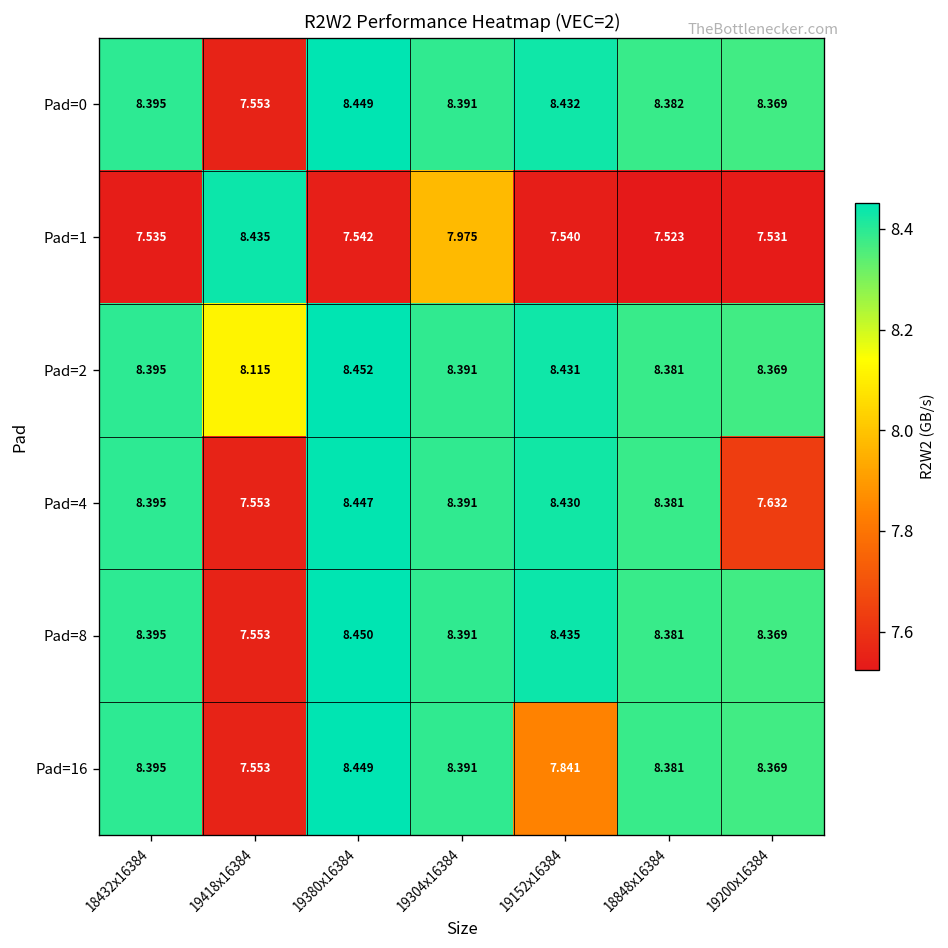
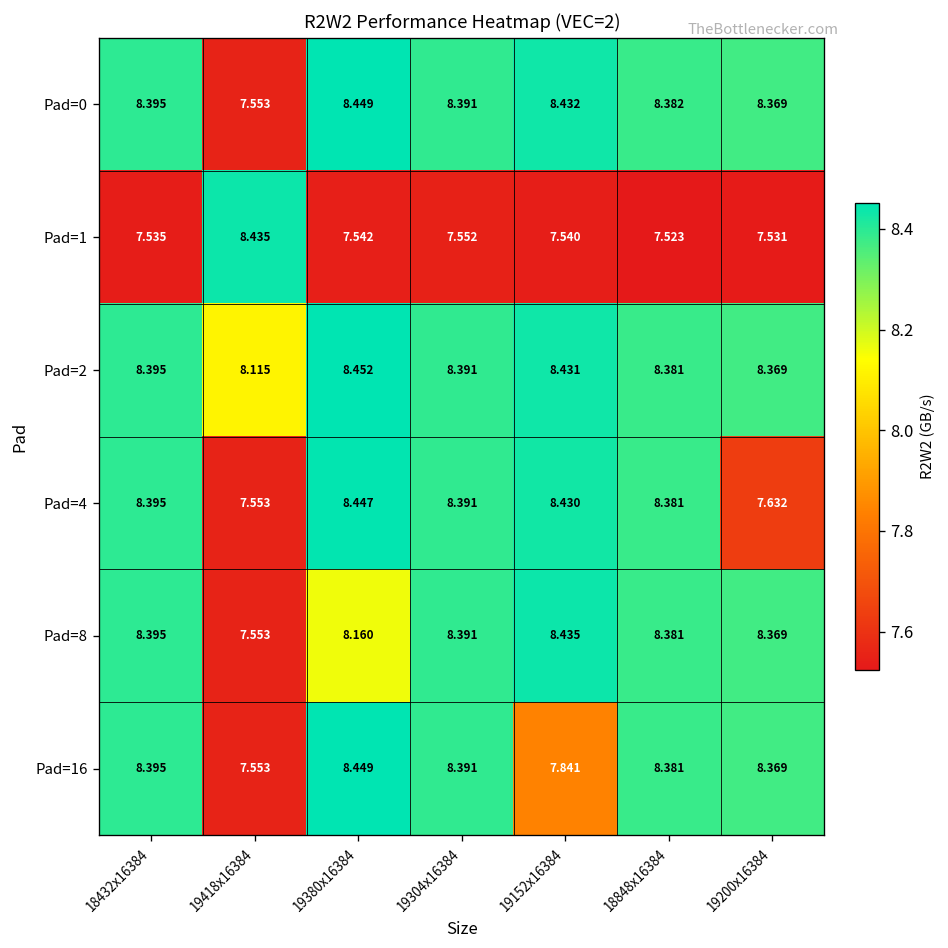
  {
    "Pad=0": {
      "18432x16384": 8.395,
      "19418x16384": 7.553,
      "19380x16384": 8.449,
      "19304x16384": 8.391,
      "19152x16384": 8.432,
      "18848x16384": 8.382,
      "19200x16384": 8.369
    },
    "Pad=1": {
      "18432x16384": 7.535,
      "19418x16384": 8.435,
      "19380x16384": 7.542,
-     "19304x16384": 7.975,
+     "19304x16384": 7.552,
      "19152x16384": 7.540,
      "18848x16384": 7.523,
      "19200x16384": 7.531
    },
    "Pad=2": {
      "18432x16384": 8.395,
      "19418x16384": 8.115,
      "19380x16384": 8.452,
      "19304x16384": 8.391,
      "19152x16384": 8.431,
      "18848x16384": 8.381,
      "19200x16384": 8.369
    },
    "Pad=4": {
      "18432x16384": 8.395,
      "19418x16384": 7.553,
      "19380x16384": 8.447,
      "19304x16384": 8.391,
      "19152x16384": 8.430,
      "18848x16384": 8.381,
      "19200x16384": 7.632
    },
    "Pad=8": {
      "18432x16384": 8.395,
      "19418x16384": 7.553,
-     "19380x16384": 8.450,
+     "19380x16384": 8.160,
      "19304x16384": 8.391,
      "19152x16384": 8.435,
      "18848x16384": 8.381,
      "19200x16384": 8.369
    },
    "Pad=16": {
      "18432x16384": 8.395,
      "19418x16384": 7.553,
      "19380x16384": 8.449,
      "19304x16384": 8.391,
      "19152x16384": 7.841,
      "18848x16384": 8.381,
      "19200x16384": 8.369
    }
  }
